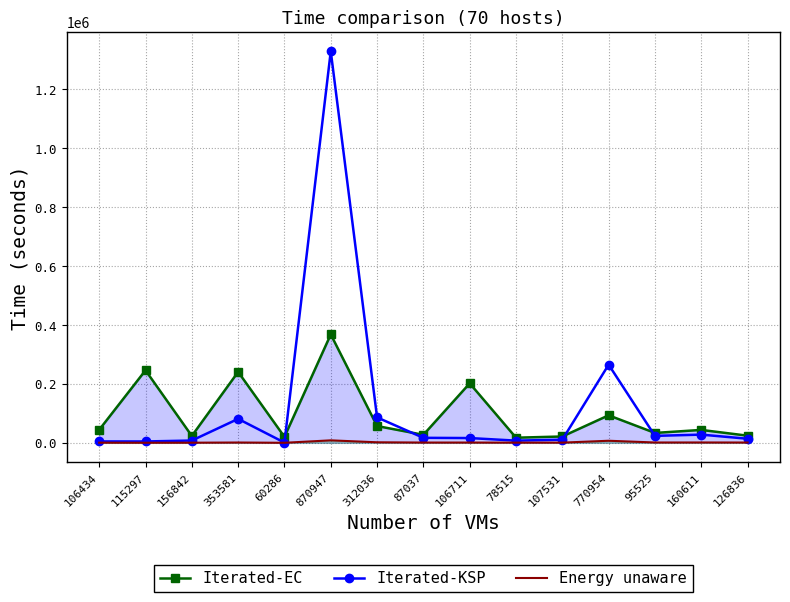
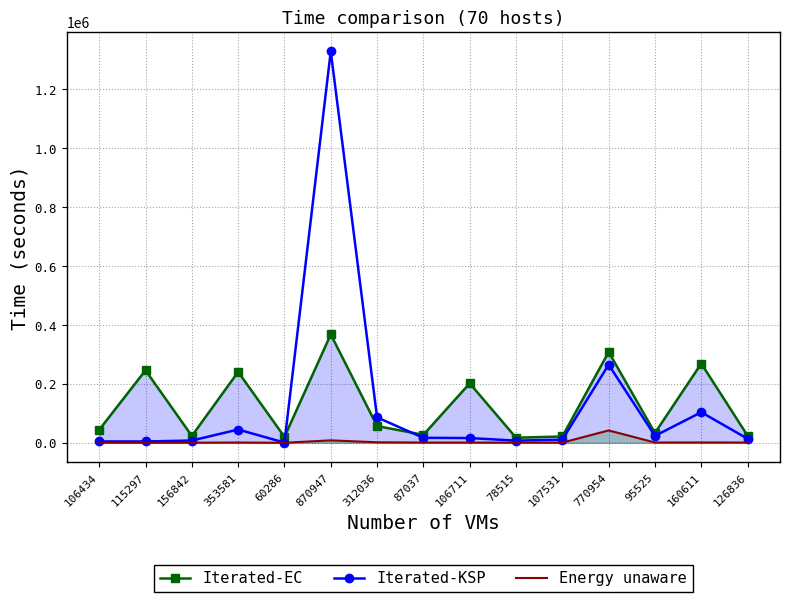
  {
    "Iterated-EC": {
      "106434": 40000,
      "115297": 250000,
      "156842": 20000,
      "353581": 240000,
      "60286": 20000,
      "870947": 370000,
      "312036": 60000,
      "87037": 30000,
      "106711": 200000,
      "78515": 20000,
      "107531": 20000,
-     "770954": 90000,
+     "770954": 310000,
      "95525": 30000,
-     "160611": 40000,
+     "160611": 270000,
      "126836": 20000
    },
    "Iterated-KSP": {
-     "353581": 80000,
+     "353581": 50000,
      "870947": 1330000,
      "312036": 90000,
      "87037": 20000,
      "106711": 20000,
      "107531": 10000,
      "770954": 270000,
      "95525": 20000,
-     "160611": 30000,
+     "160611": 100000,
      "126836": 10000
    },
    "Energy unaware": {
      "353581": 0,
      "870947": 10000,
      "312036": 0,
      "87037": 0,
      "106711": 0,
      "107531": 0,
-     "770954": 10000,
+     "770954": 40000,
      "95525": 0,
      "160611": 0,
      "126836": 0
    }
  }
